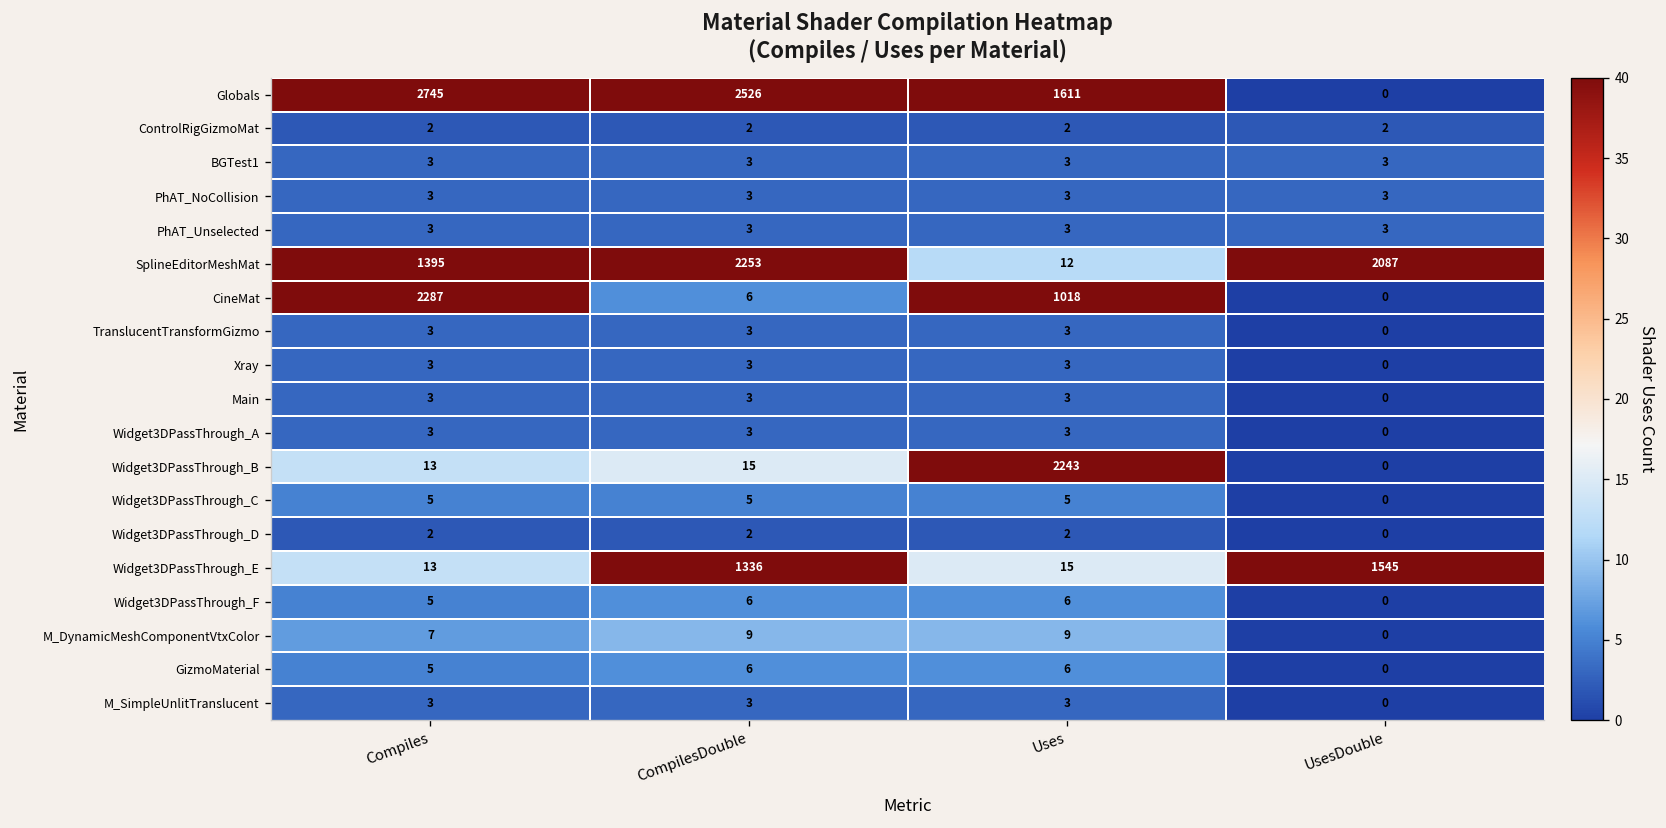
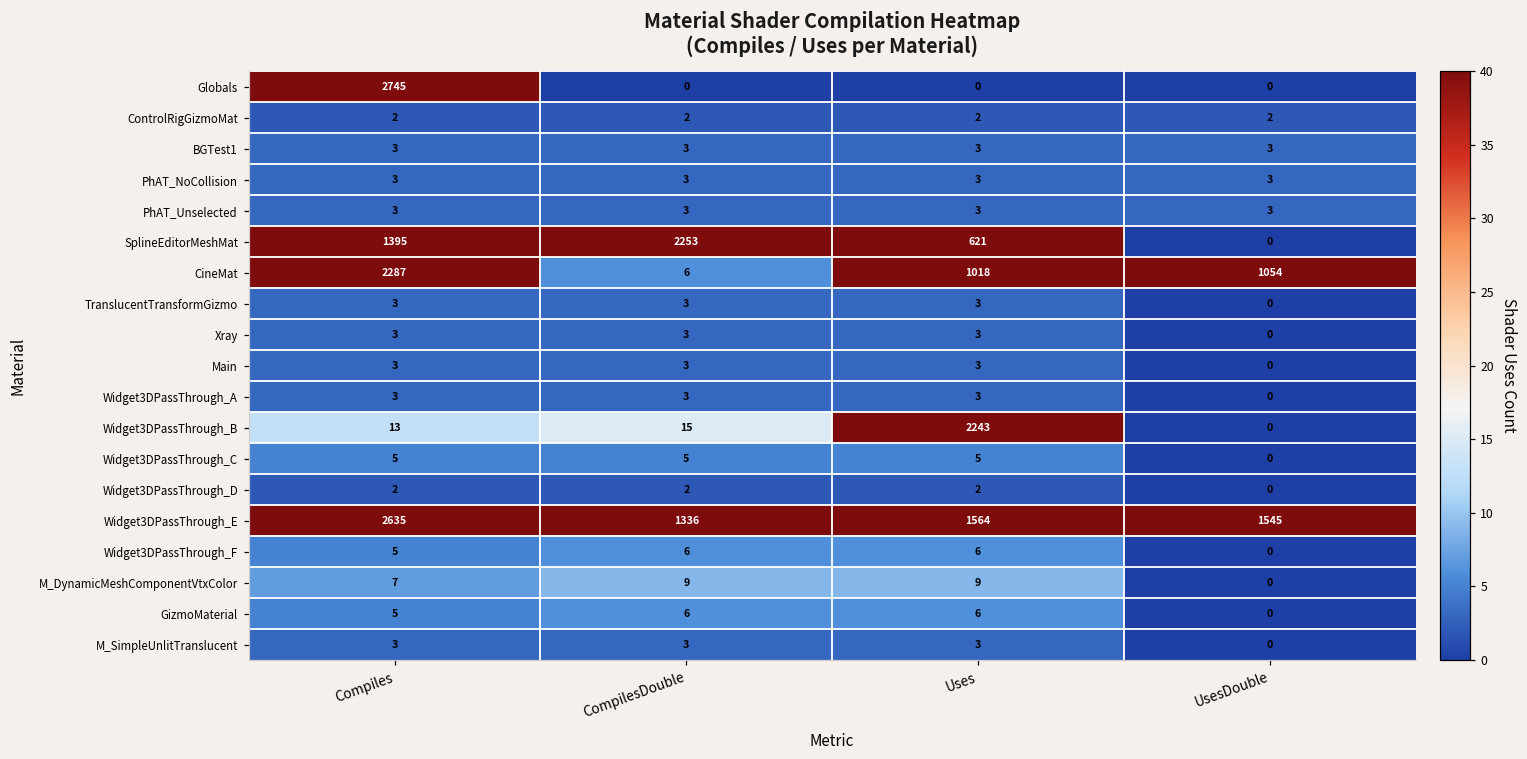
  {
    "Globals": {
      "Compiles": 2745,
-     "CompilesDouble": 2526,
-     "Uses": 1611,
+     "CompilesDouble": 0,
+     "Uses": 0,
      "UsesDouble": 0
    },
    "ControlRigGizmoMat": {
      "Compiles": 2,
      "CompilesDouble": 2,
      "Uses": 2,
      "UsesDouble": 2
    },
    "BGTest1": {
      "Compiles": 3,
      "CompilesDouble": 3,
      "Uses": 3,
      "UsesDouble": 3
    },
    "PhAT_NoCollision": {
      "Compiles": 3,
      "CompilesDouble": 3,
      "Uses": 3,
      "UsesDouble": 3
    },
    "PhAT_Unselected": {
      "Compiles": 3,
      "CompilesDouble": 3,
      "Uses": 3,
      "UsesDouble": 3
    },
    "SplineEditorMeshMat": {
      "Compiles": 1395,
      "CompilesDouble": 2253,
-     "Uses": 12,
-     "UsesDouble": 2087
+     "Uses": 621,
+     "UsesDouble": 0
    },
    "CineMat": {
      "Compiles": 2287,
      "CompilesDouble": 6,
      "Uses": 1018,
-     "UsesDouble": 0
+     "UsesDouble": 1054
    },
    "TranslucentTransformGizmo": {
      "Compiles": 3,
      "CompilesDouble": 3,
      "Uses": 3,
      "UsesDouble": 0
    },
    "Xray": {
      "Compiles": 3,
      "CompilesDouble": 3,
      "Uses": 3,
      "UsesDouble": 0
    },
    "Main": {
      "Compiles": 3,
      "CompilesDouble": 3,
      "Uses": 3,
      "UsesDouble": 0
    },
    "Widget3DPassThrough_A": {
      "Compiles": 3,
      "CompilesDouble": 3,
      "Uses": 3,
      "UsesDouble": 0
    },
    "Widget3DPassThrough_B": {
      "Compiles": 13,
      "CompilesDouble": 15,
      "Uses": 2243,
      "UsesDouble": 0
    },
    "Widget3DPassThrough_C": {
      "Compiles": 5,
      "CompilesDouble": 5,
      "Uses": 5,
      "UsesDouble": 0
    },
    "Widget3DPassThrough_D": {
      "Compiles": 2,
      "CompilesDouble": 2,
      "Uses": 2,
      "UsesDouble": 0
    },
    "Widget3DPassThrough_E": {
-     "Compiles": 13,
+     "Compiles": 2635,
      "CompilesDouble": 1336,
-     "Uses": 15,
+     "Uses": 1564,
      "UsesDouble": 1545
    },
    "Widget3DPassThrough_F": {
      "Compiles": 5,
      "CompilesDouble": 6,
      "Uses": 6,
      "UsesDouble": 0
    },
    "M_DynamicMeshComponentVtxColor": {
      "Compiles": 7,
      "CompilesDouble": 9,
      "Uses": 9,
      "UsesDouble": 0
    },
    "GizmoMaterial": {
      "Compiles": 5,
      "CompilesDouble": 6,
      "Uses": 6,
      "UsesDouble": 0
    },
    "M_SimpleUnlitTranslucent": {
      "Compiles": 3,
      "CompilesDouble": 3,
      "Uses": 3,
      "UsesDouble": 0
    }
  }
